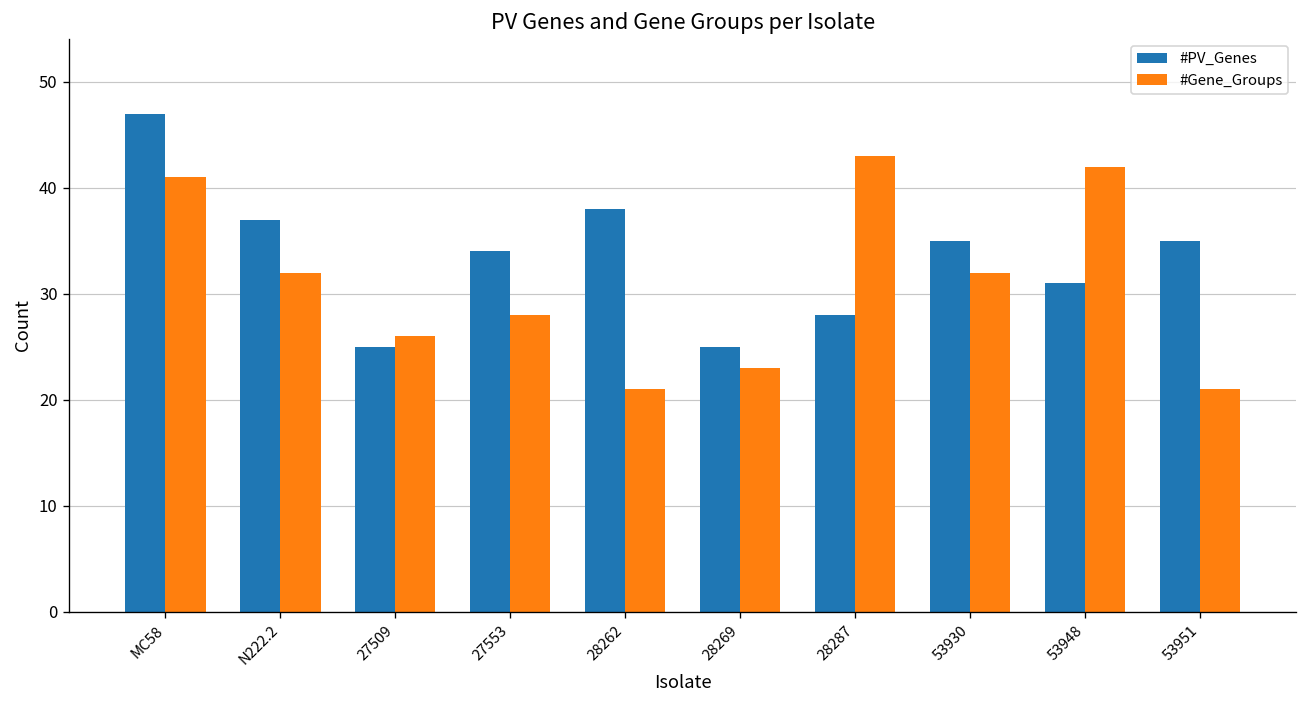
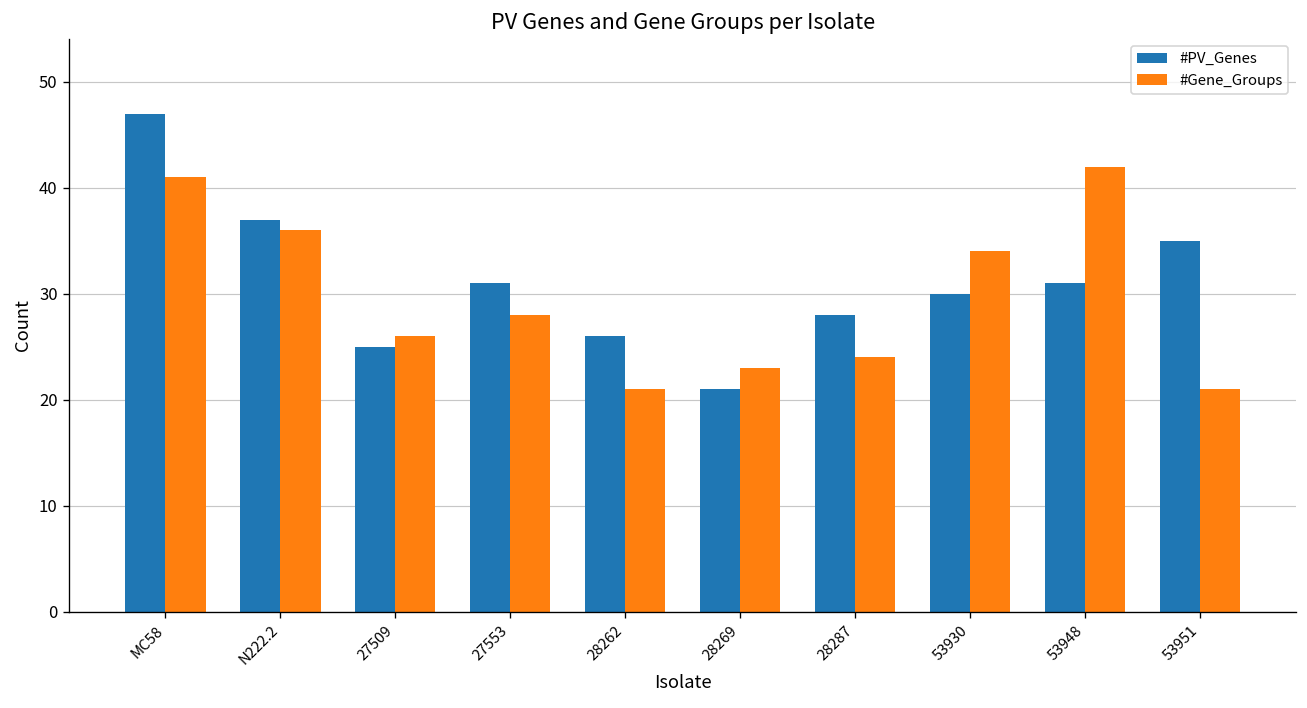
  {
    "#PV_Genes": {
      "MC58": 47,
      "N222.2": 37,
      "27509": 25,
-     "27553": 34,
-     "28262": 38,
-     "28269": 25,
+     "27553": 31,
+     "28262": 26,
+     "28269": 21,
      "28287": 28,
-     "53930": 35,
+     "53930": 30,
      "53948": 31,
      "53951": 35
    },
    "#Gene_Groups": {
      "MC58": 41,
-     "N222.2": 32,
+     "N222.2": 36,
      "27509": 26,
      "27553": 28,
      "28262": 21,
      "28269": 23,
-     "28287": 43,
-     "53930": 32,
+     "28287": 24,
+     "53930": 34,
      "53948": 42,
      "53951": 21
    }
  }
